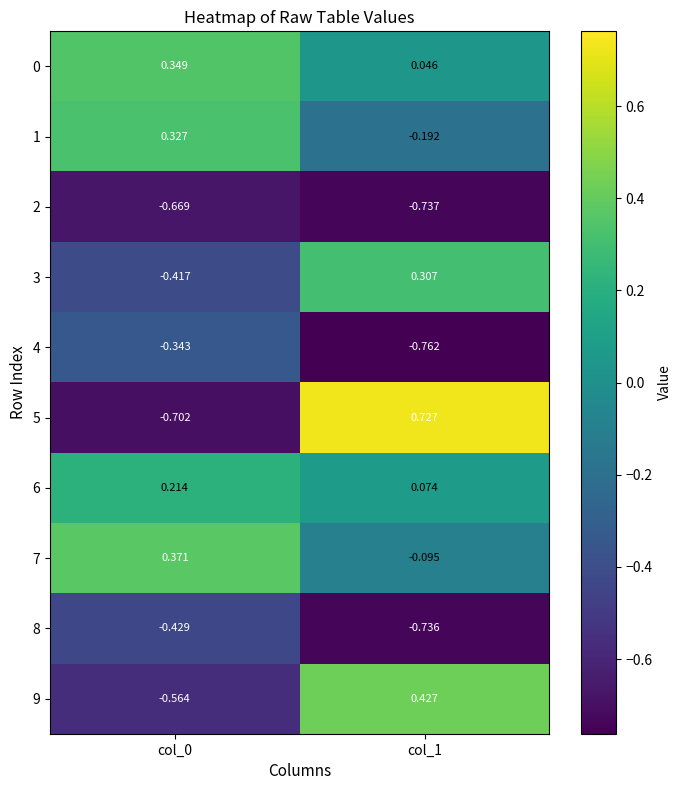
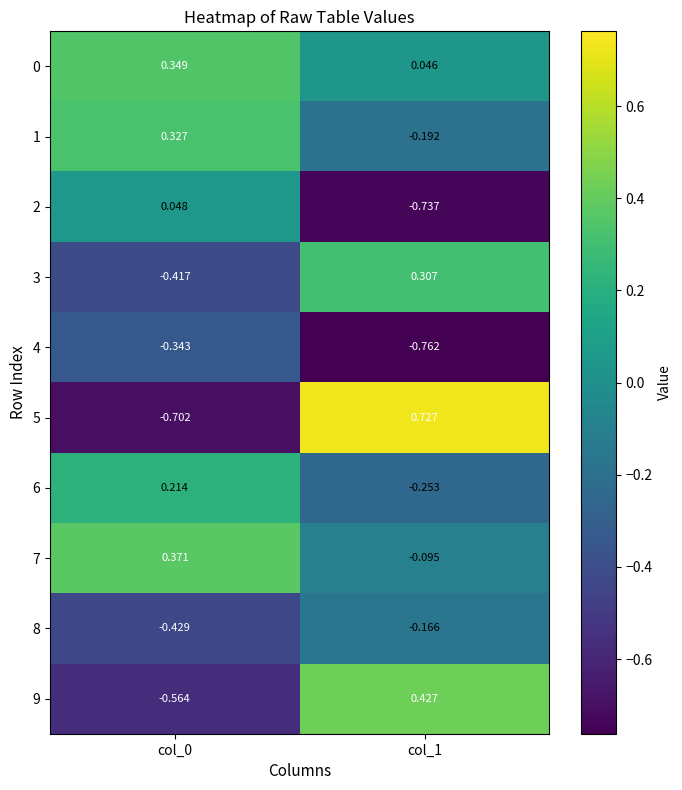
  {
    "0": {
      "col_0": 0.349,
      "col_1": 0.046
    },
    "1": {
      "col_0": 0.327,
      "col_1": -0.192
    },
    "2": {
-     "col_0": -0.669,
+     "col_0": 0.048,
      "col_1": -0.737
    },
    "3": {
      "col_0": -0.417,
      "col_1": 0.307
    },
    "4": {
      "col_0": -0.343,
      "col_1": -0.762
    },
    "5": {
      "col_0": -0.702,
      "col_1": 0.727
    },
    "6": {
      "col_0": 0.214,
-     "col_1": 0.074
+     "col_1": -0.253
    },
    "7": {
      "col_0": 0.371,
      "col_1": -0.095
    },
    "8": {
      "col_0": -0.429,
-     "col_1": -0.736
+     "col_1": -0.166
    },
    "9": {
      "col_0": -0.564,
      "col_1": 0.427
    }
  }
